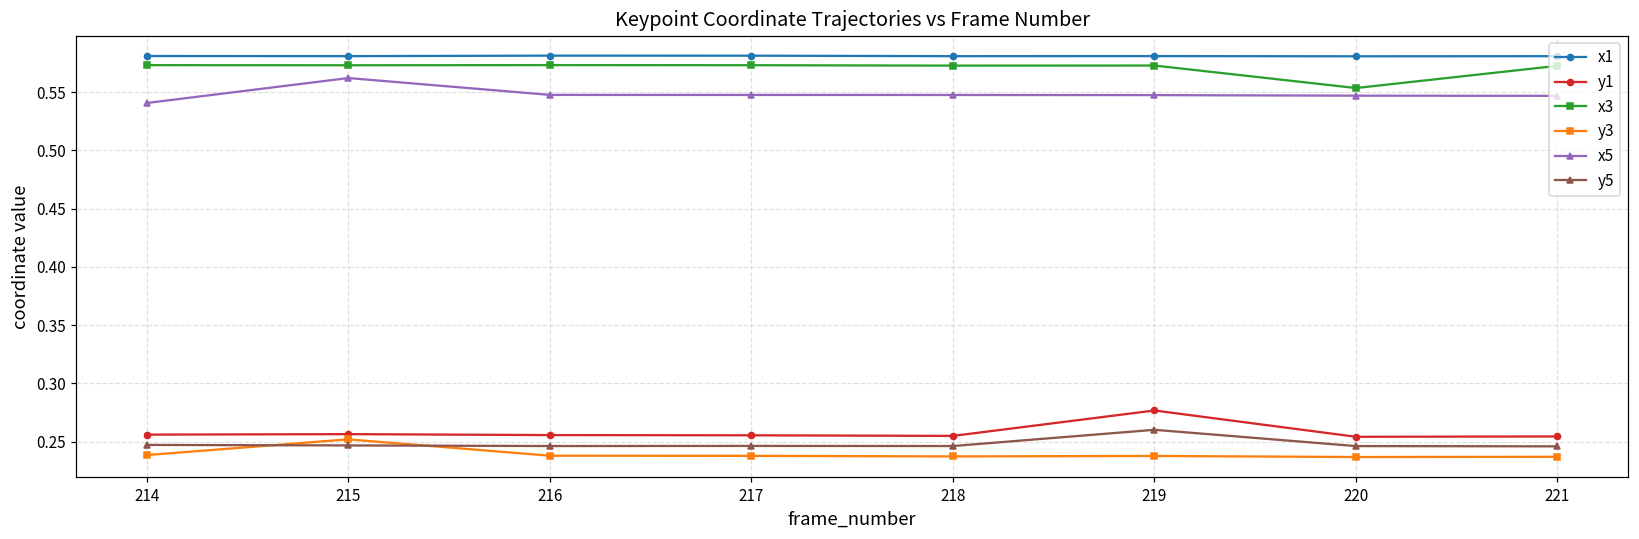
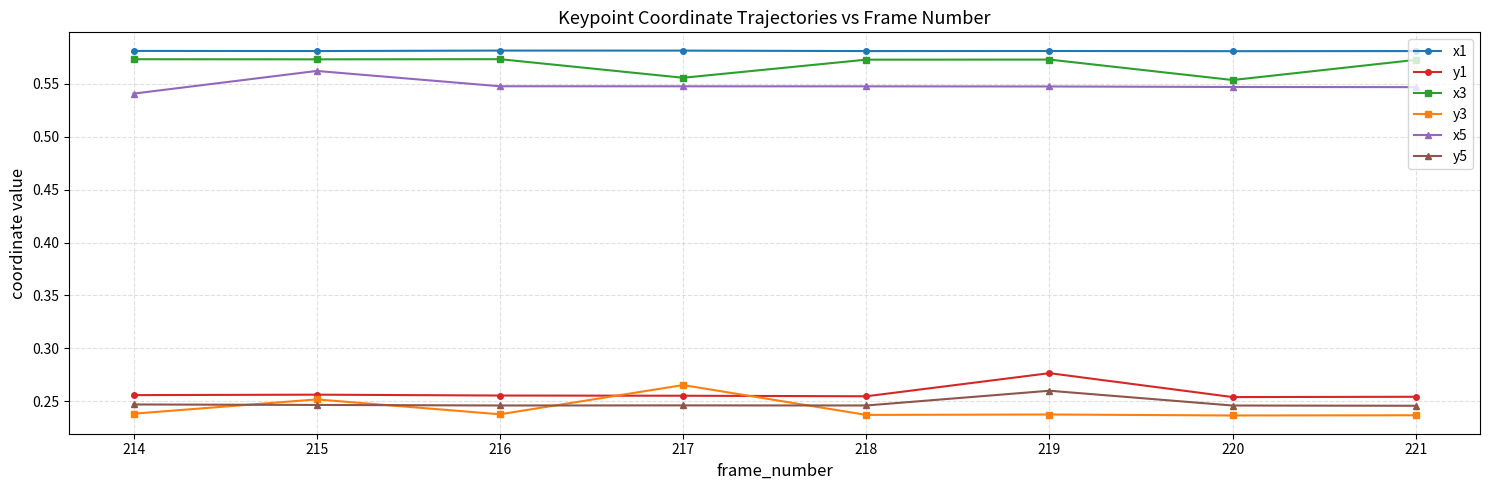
  {
    "x1": {
      "214": 0.581,
      "215": 0.581,
      "216": 0.581,
      "217": 0.581,
      "218": 0.581,
      "219": 0.581,
      "220": 0.581
    },
    "y1": {
      "214": 0.256,
      "215": 0.256,
      "216": 0.256,
      "217": 0.255,
      "218": 0.255,
      "219": 0.277,
      "220": 0.254,
      "221": 0.254
    },
    "x3": {
      "214": 0.573,
      "215": 0.573,
      "216": 0.573,
-     "217": 0.573,
+     "217": 0.556,
      "218": 0.573,
      "219": 0.573,
      "220": 0.553
    },
    "y3": {
      "214": 0.238,
      "215": 0.252,
      "216": 0.238,
-     "217": 0.238,
+     "217": 0.265,
      "218": 0.237,
      "219": 0.238,
      "220": 0.237,
      "221": 0.237
    },
    "x5": {
      "214": 0.541,
      "215": 0.562,
      "216": 0.548,
      "217": 0.547,
      "218": 0.547,
      "219": 0.547,
      "220": 0.547
    },
    "y5": {
      "214": 0.247,
      "215": 0.247,
      "216": 0.246,
      "217": 0.246,
      "218": 0.246,
      "219": 0.260,
      "220": 0.246,
      "221": 0.246
    }
  }
